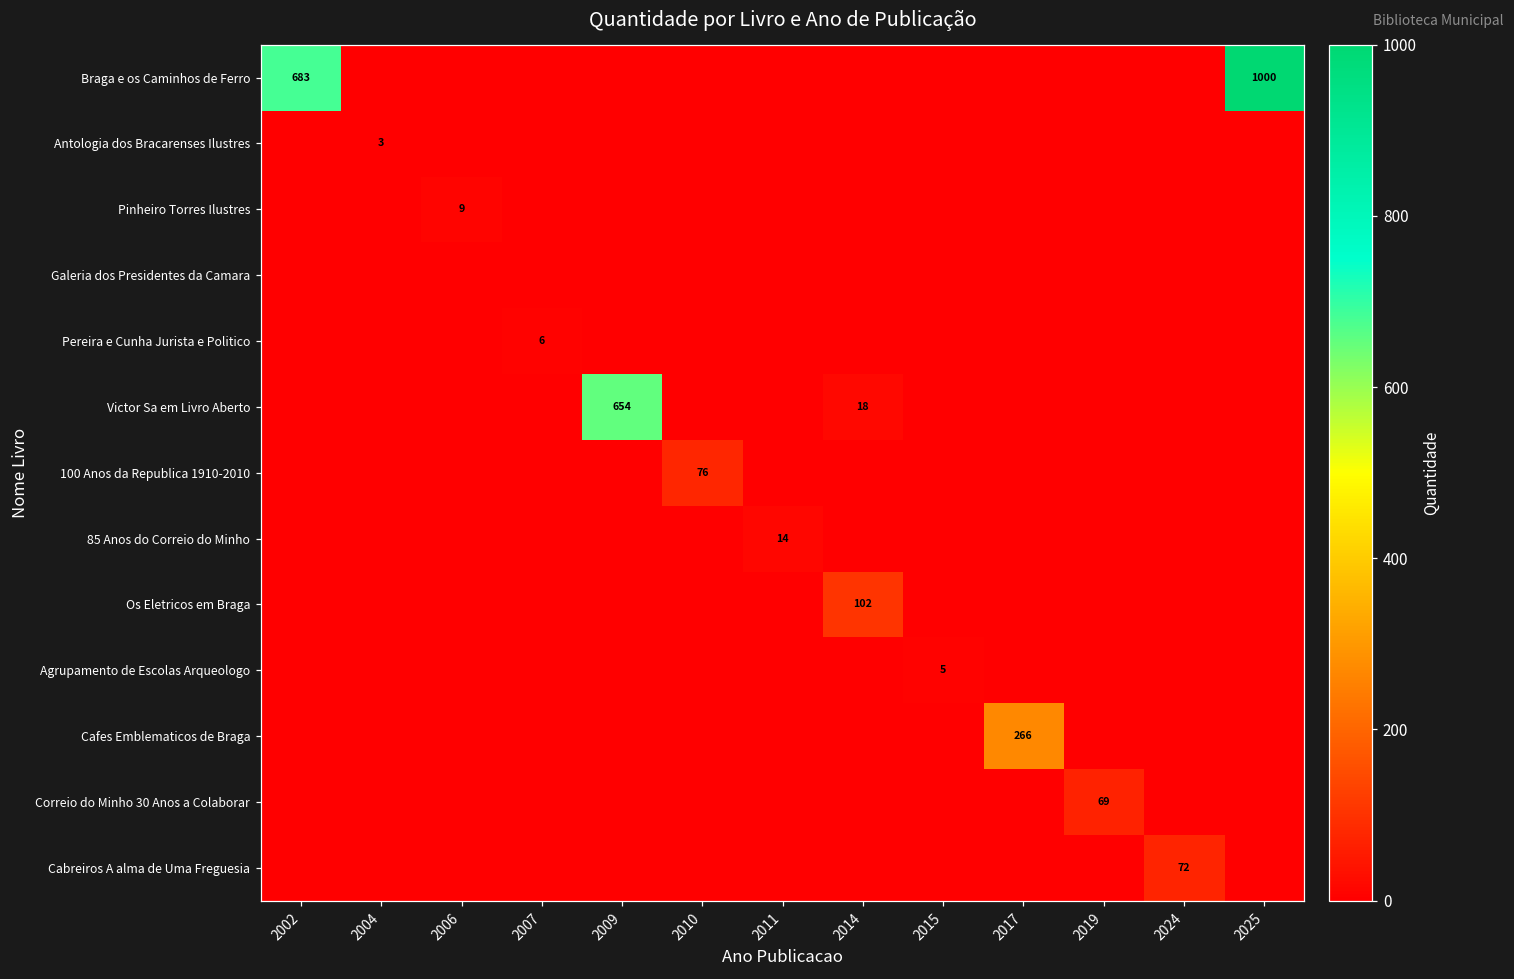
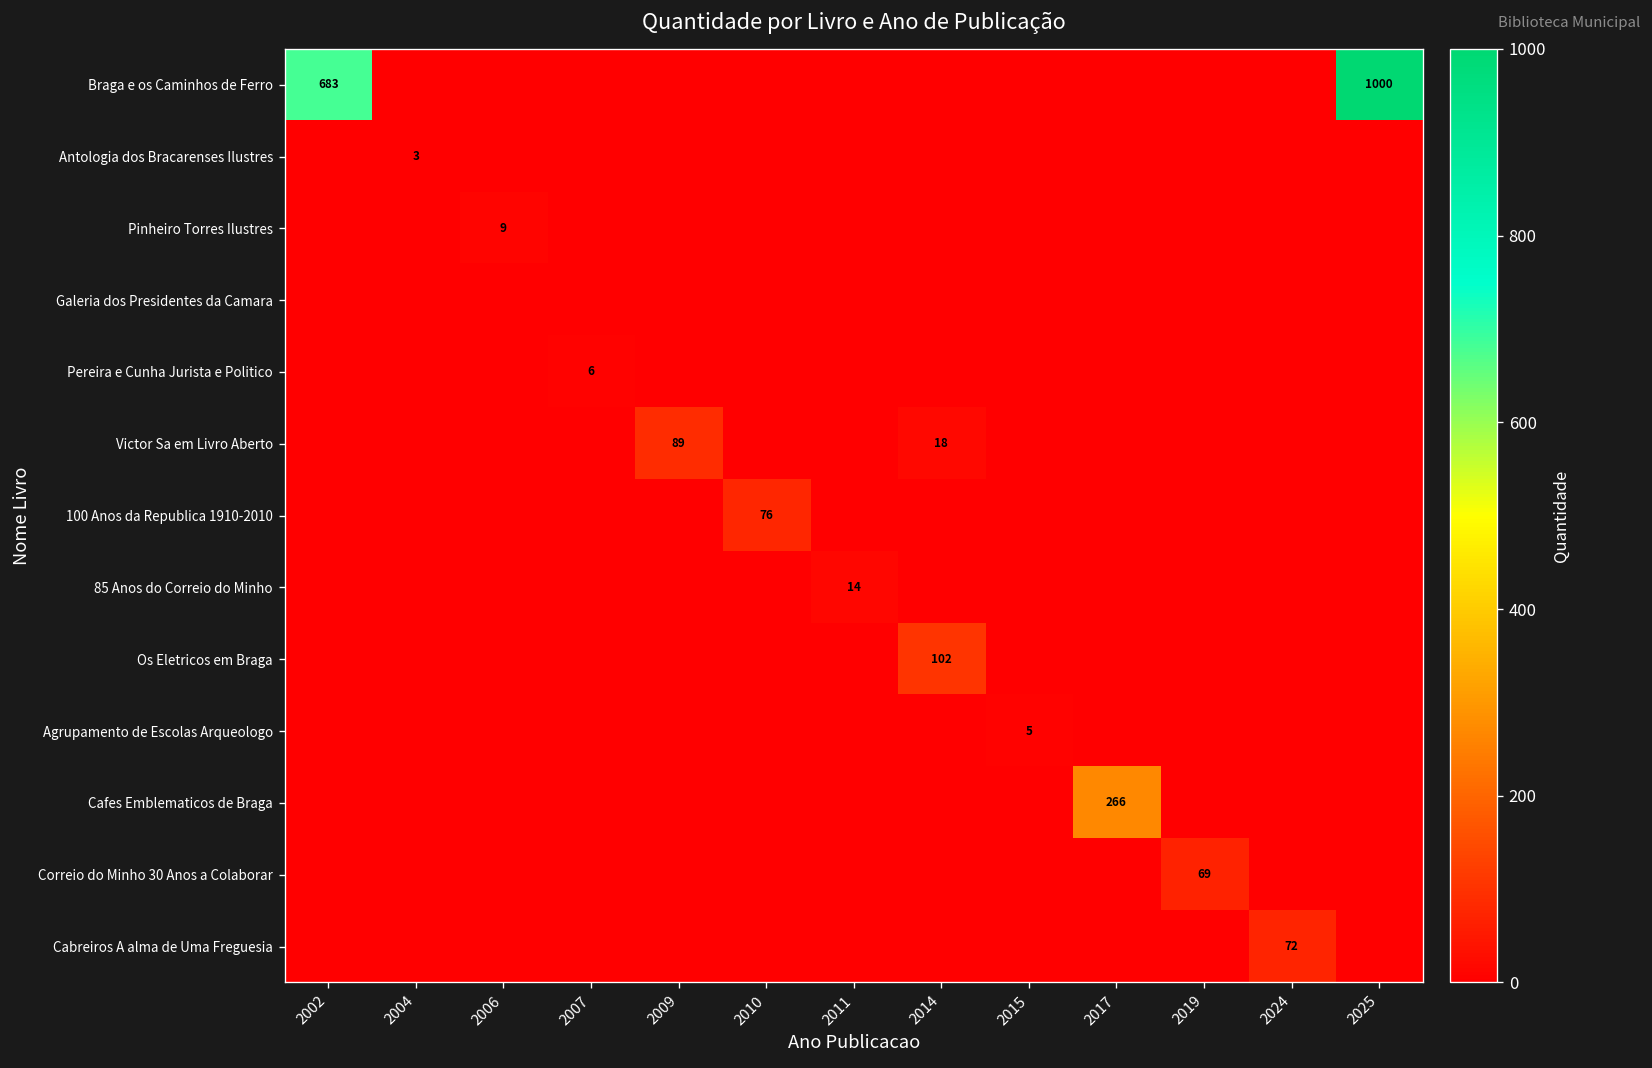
  {
    "Braga e os Caminhos de Ferro": {
      "2002": 683,
      "2025": 1000
    },
    "Antologia dos Bracarenses Ilustres": {
      "2004": 3
    },
    "Pinheiro Torres Ilustres": {
      "2006": 9
    },
    "Pereira e Cunha Jurista e Politico": {
      "2007": 6
    },
    "Victor Sa em Livro Aberto": {
-     "2009": 654,
+     "2009": 89,
      "2014": 18
    },
    "100 Anos da Republica 1910-2010": {
      "2010": 76
    },
    "85 Anos do Correio do Minho": {
      "2011": 14
    },
    "Os Eletricos em Braga": {
      "2014": 102
    },
    "Agrupamento de Escolas Arqueologo": {
      "2015": 5
    },
    "Cafes Emblematicos de Braga": {
      "2017": 266
    },
    "Correio do Minho 30 Anos a Colaborar": {
      "2019": 69
    },
    "Cabreiros A alma de Uma Freguesia": {
      "2024": 72
    }
  }
